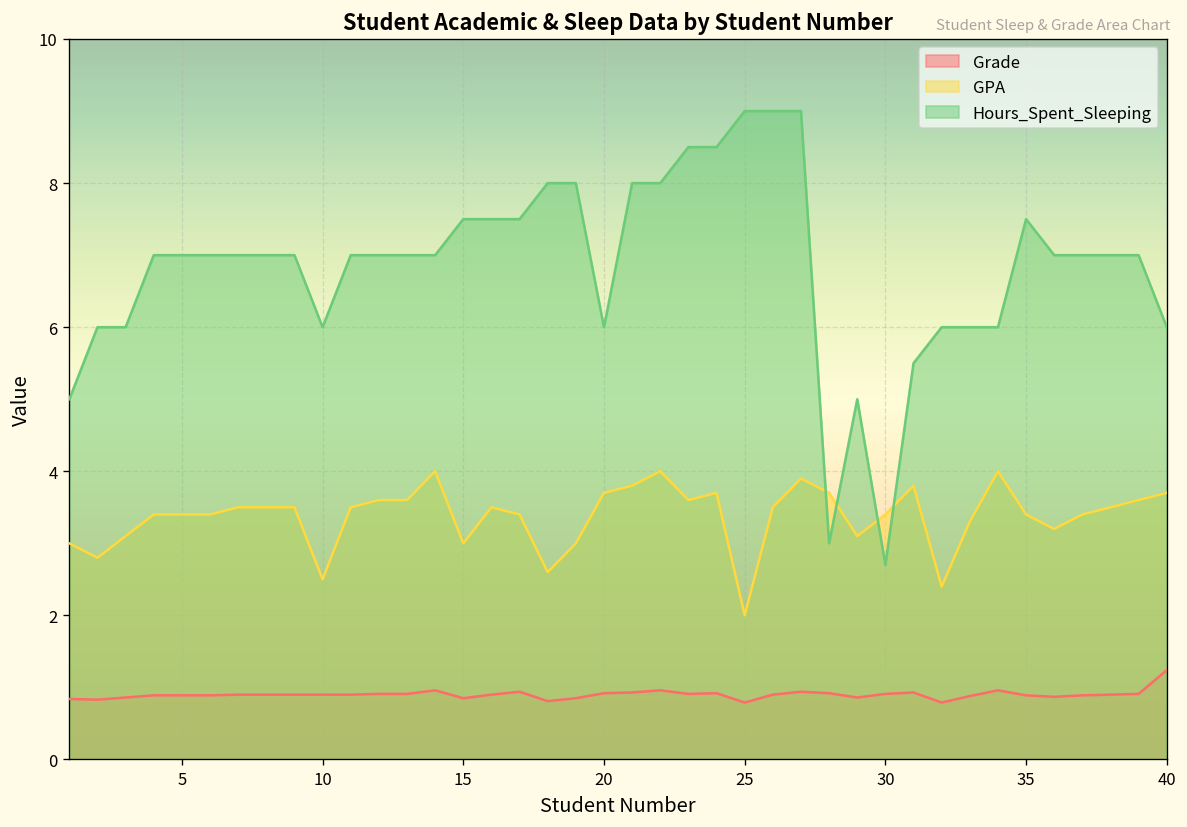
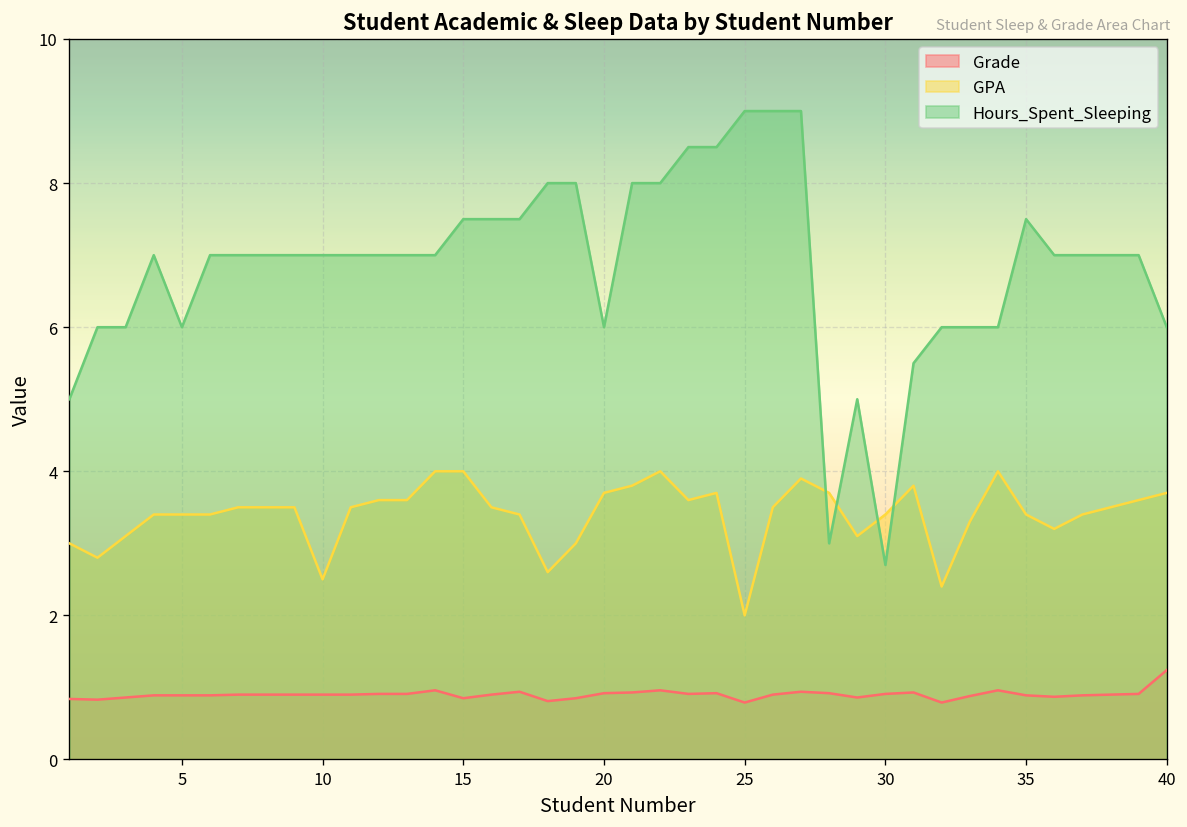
  {
    "Grade": {
      "5": 0.9,
      "10": 0.9,
      "15": 0.9,
      "20": 0.9,
      "25": 0.8,
      "30": 0.9,
      "35": 0.9,
      "40": 1.2
    },
    "GPA": {
      "5": 3.4,
      "10": 2.5,
-     "15": 3,
+     "15": 4,
      "20": 3.7,
      "25": 2,
      "30": 3.4,
      "35": 3.4,
      "40": 3.7
    },
    "Hours_Spent_Sleeping": {
-     "5": 7,
-     "10": 6,
+     "5": 6,
+     "10": 7,
      "15": 7.5,
      "20": 6,
      "25": 9,
      "30": 2.7,
      "35": 7.5,
      "40": 6
    }
  }
